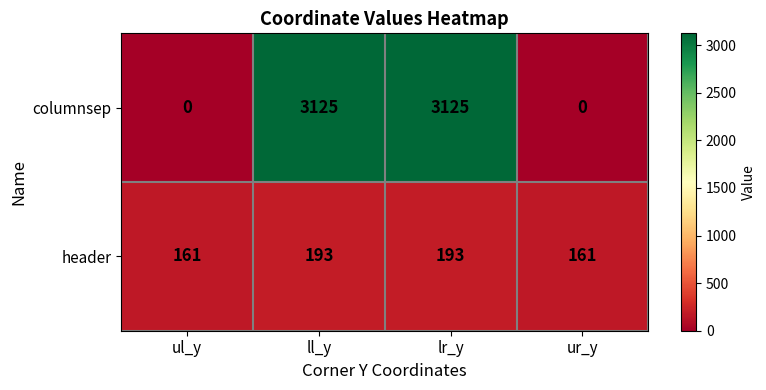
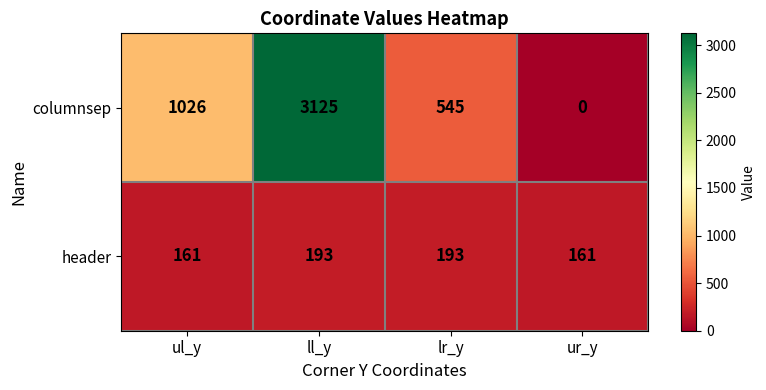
  {
    "columnsep": {
-     "ul_y": 0,
+     "ul_y": 1026,
      "ll_y": 3125,
-     "lr_y": 3125,
+     "lr_y": 545,
      "ur_y": 0
    },
    "header": {
      "ul_y": 161,
      "ll_y": 193,
      "lr_y": 193,
      "ur_y": 161
    }
  }
